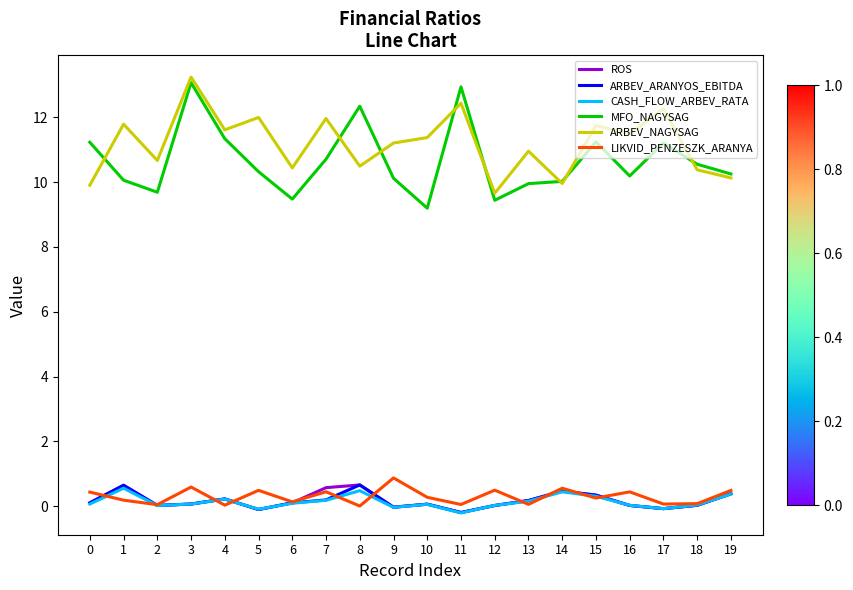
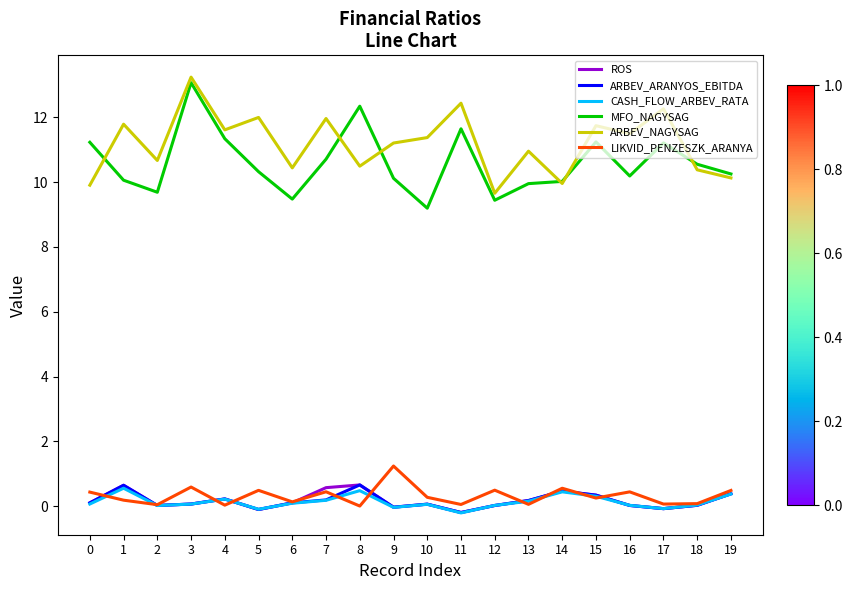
  {
    "ROS": {
      "7": 0.6
    },
    "CASH_FLOW_ARBEV_RATA": {
      "1": 0.6,
      "8": 0.5
    },
    "MFO_NAGYSAG": {
      "0": 11.2,
      "1": 10.1,
      "2": 9.7,
      "3": 13.1,
      "4": 11.3,
      "5": 10.3,
      "6": 9.5,
      "7": 10.7,
      "8": 12.3,
      "9": 10.1,
      "10": 9.2,
-     "11": 12.9,
+     "11": 11.6,
      "12": 9.4,
      "13": 10.0,
      "16": 10.2,
      "18": 10.6,
      "19": 10.3
    },
    "ARBEV_NAGYSAG": {
      "0": 9.9,
      "1": 11.8,
      "2": 10.7,
      "3": 13.2,
      "4": 11.6,
      "5": 12.0,
      "6": 10.4,
      "7": 12.0,
      "8": 10.5,
      "9": 11.2,
      "10": 11.4,
      "11": 12.4,
      "12": 9.7,
      "13": 11.0,
      "18": 10.4,
      "19": 10.1
    },
    "LIKVID_PENZESZK_ARANYA": {
      "0": 0.4,
      "1": 0.2,
      "3": 0.6,
      "4": 0.0,
      "5": 0.5,
      "7": 0.4,
      "8": 0.0,
-     "9": 0.9,
+     "9": 1.2,
      "10": 0.3,
      "11": 0.1,
      "12": 0.5,
      "13": 0.1,
      "14": 0.6,
      "16": 0.4,
      "17": 0.1,
      "19": 0.5
    }
  }
